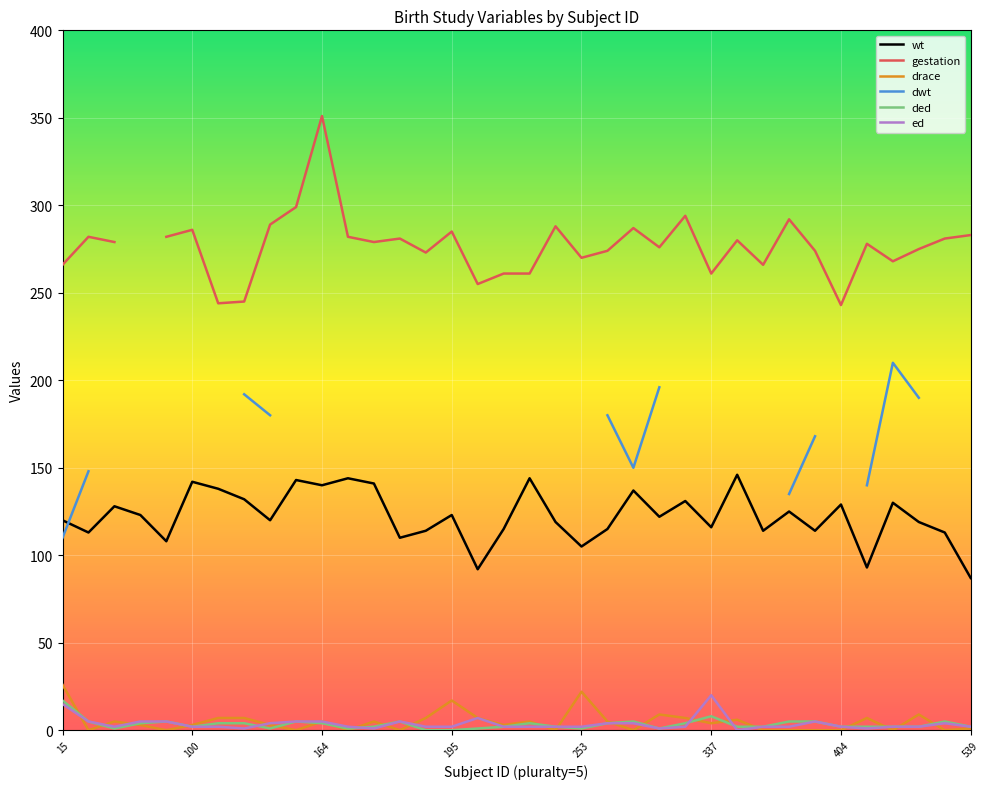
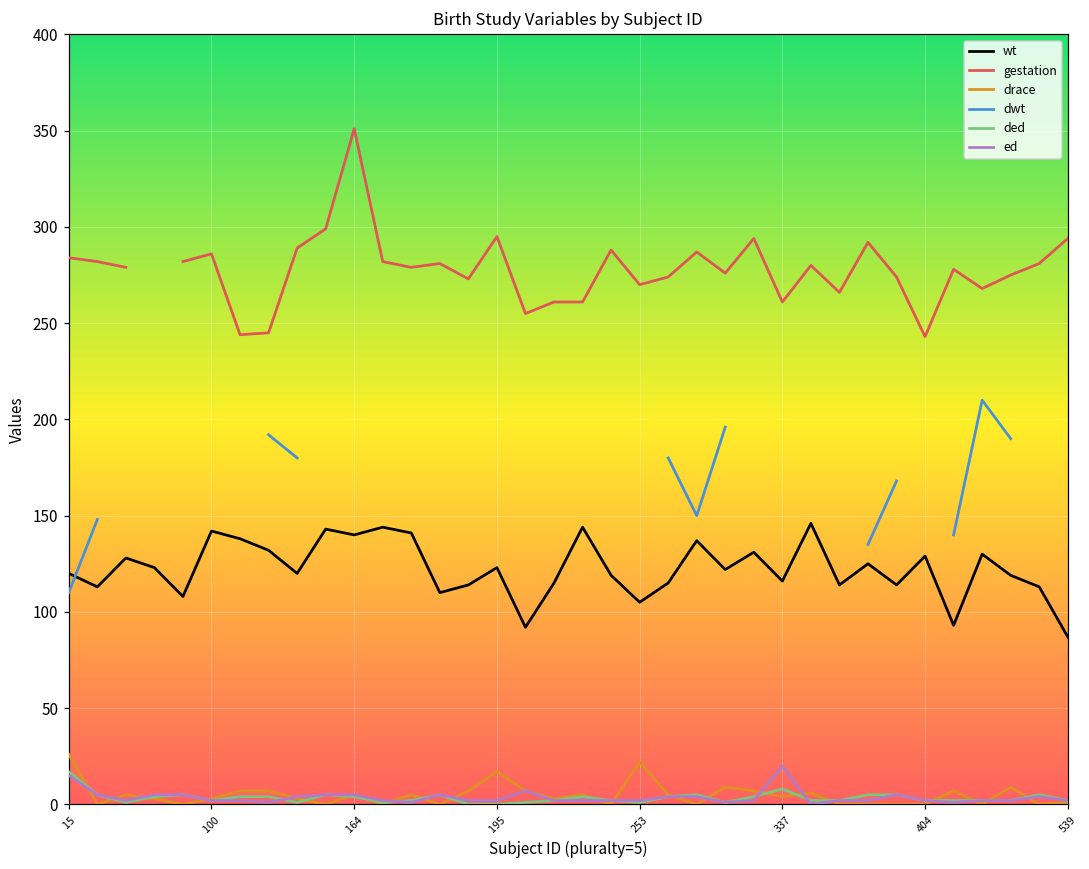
  {
    "wt": {
      "15": 120,
      "100": 142,
      "164": 140,
      "195": 123,
      "253": 105,
      "337": 116,
      "404": 129,
      "539": 87
    },
    "gestation": {
-     "15": 266,
+     "15": 284,
      "100": 286,
      "164": 351,
-     "195": 285,
+     "195": 295,
      "253": 270,
      "337": 261,
      "404": 243,
-     "539": 283
+     "539": 294
    },
    "drace": {
      "15": 26,
      "195": 17,
      "253": 22,
      "337": 4,
      "404": 0
    },
    "dwt": {
      "15": 110,
      "100": 130,
      "195": 205,
      "539": 185
    },
    "ded": {
      "15": 17,
      "195": 0,
      "337": 8
    },
    "ed": {
      "15": 15,
      "195": 2,
      "337": 20
    }
  }
